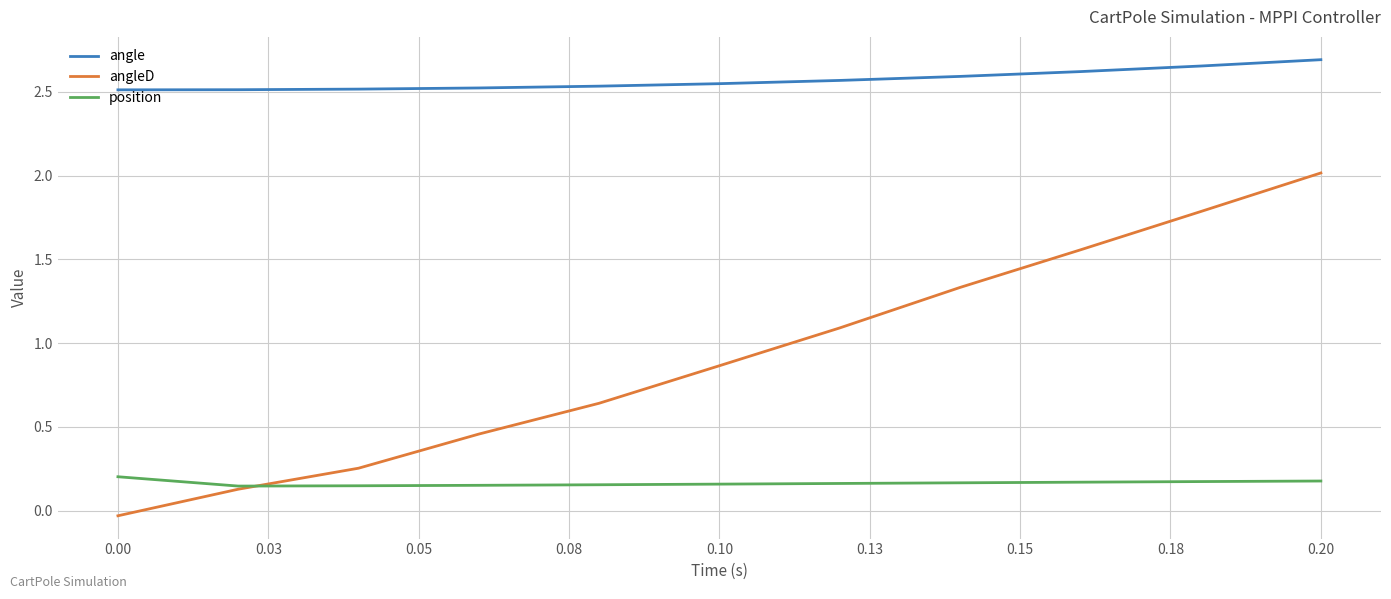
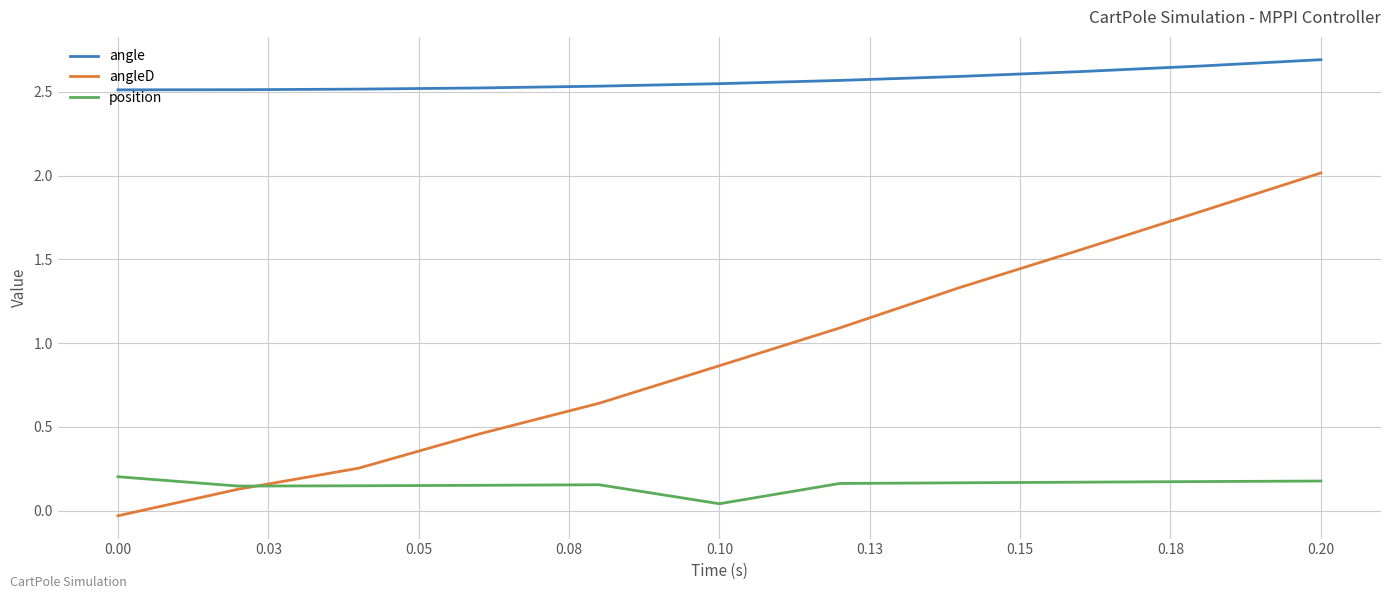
  {
    "angle": {
      "0.00": 2.51,
      "0.10": 2.55,
      "0.20": 2.69
    },
    "angleD": {
      "0.00": -0.03,
      "0.10": 0.87,
      "0.20": 2.02
    },
    "position": {
      "0.00": 0.20,
-     "0.10": 0.16,
+     "0.10": 0.04,
      "0.20": 0.18
    }
  }
